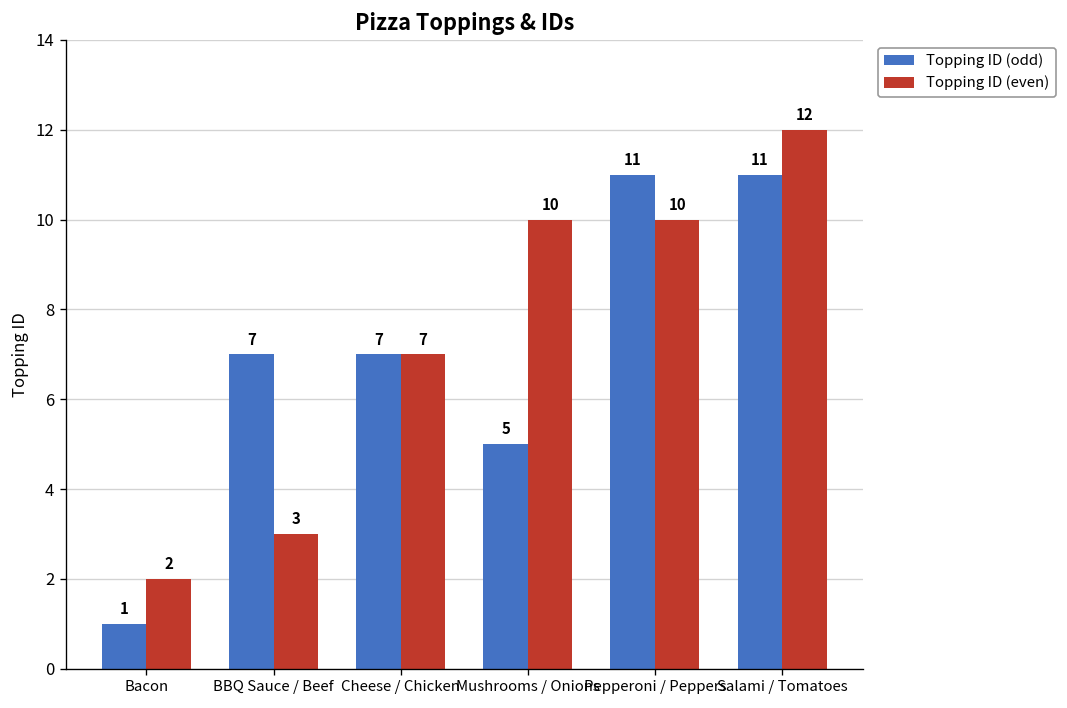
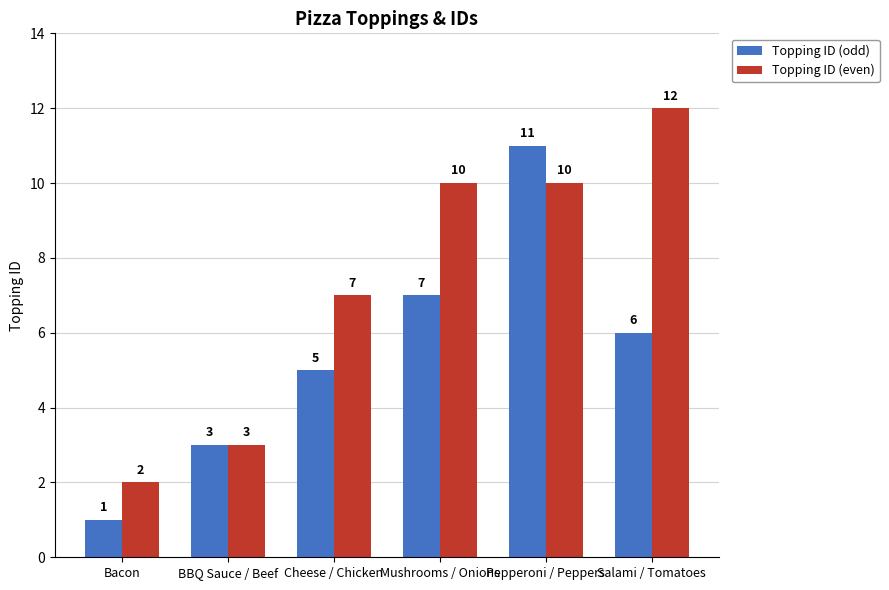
  {
    "Topping ID (odd)": {
      "Bacon": 1,
-     "BBQ Sauce / Beef": 7,
-     "Cheese / Chicken": 7,
-     "Mushrooms / Onions": 5,
+     "BBQ Sauce / Beef": 3,
+     "Cheese / Chicken": 5,
+     "Mushrooms / Onions": 7,
      "Pepperoni / Peppers": 11,
-     "Salami / Tomatoes": 11
+     "Salami / Tomatoes": 6
    },
    "Topping ID (even)": {
      "Bacon": 2,
      "BBQ Sauce / Beef": 3,
      "Cheese / Chicken": 7,
      "Mushrooms / Onions": 10,
      "Pepperoni / Peppers": 10,
      "Salami / Tomatoes": 12
    }
  }
